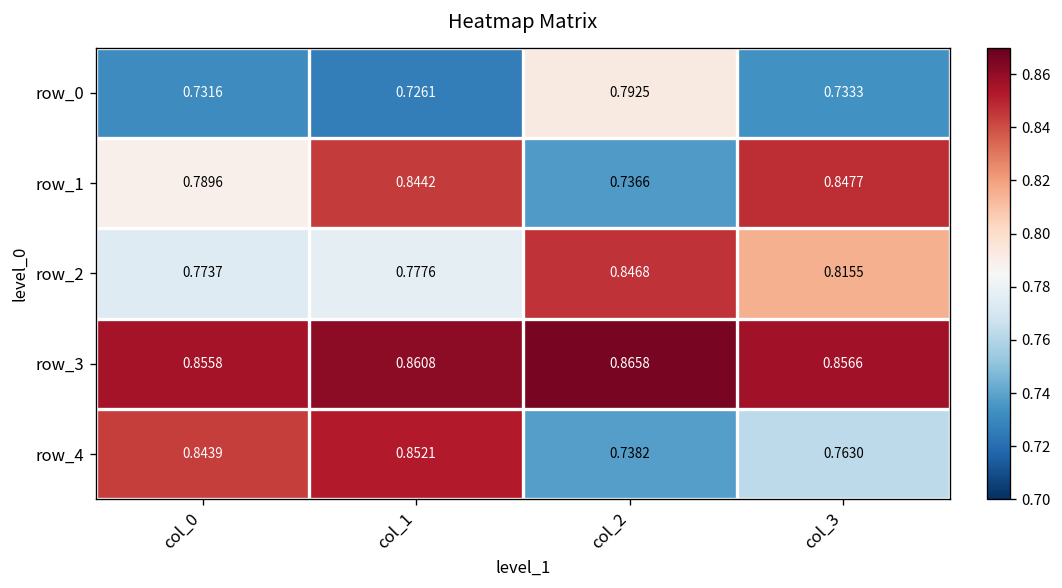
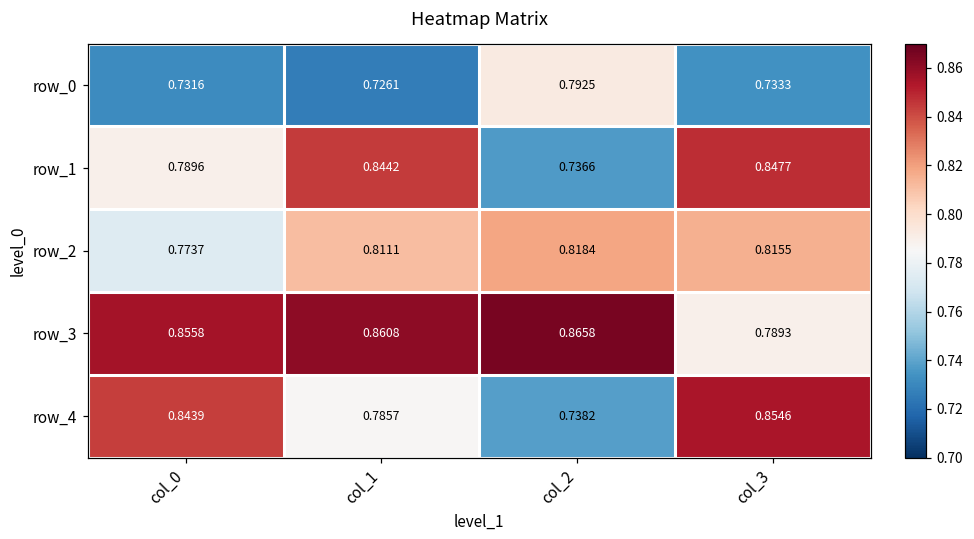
  {
    "row_0": {
      "col_0": 0.7316,
      "col_1": 0.7261,
      "col_2": 0.7925,
      "col_3": 0.7333
    },
    "row_1": {
      "col_0": 0.7896,
      "col_1": 0.8442,
      "col_2": 0.7366,
      "col_3": 0.8477
    },
    "row_2": {
      "col_0": 0.7737,
-     "col_1": 0.7776,
-     "col_2": 0.8468,
+     "col_1": 0.8111,
+     "col_2": 0.8184,
      "col_3": 0.8155
    },
    "row_3": {
      "col_0": 0.8558,
      "col_1": 0.8608,
      "col_2": 0.8658,
-     "col_3": 0.8566
+     "col_3": 0.7893
    },
    "row_4": {
      "col_0": 0.8439,
-     "col_1": 0.8521,
+     "col_1": 0.7857,
      "col_2": 0.7382,
-     "col_3": 0.7630
+     "col_3": 0.8546
    }
  }
